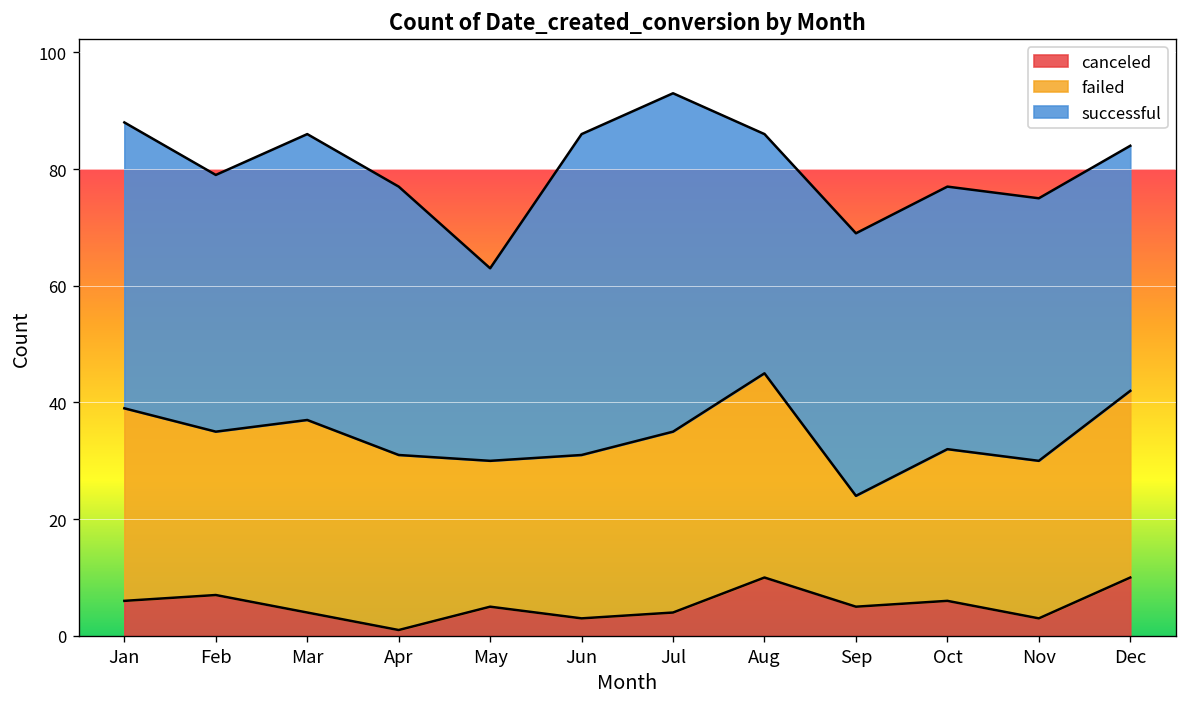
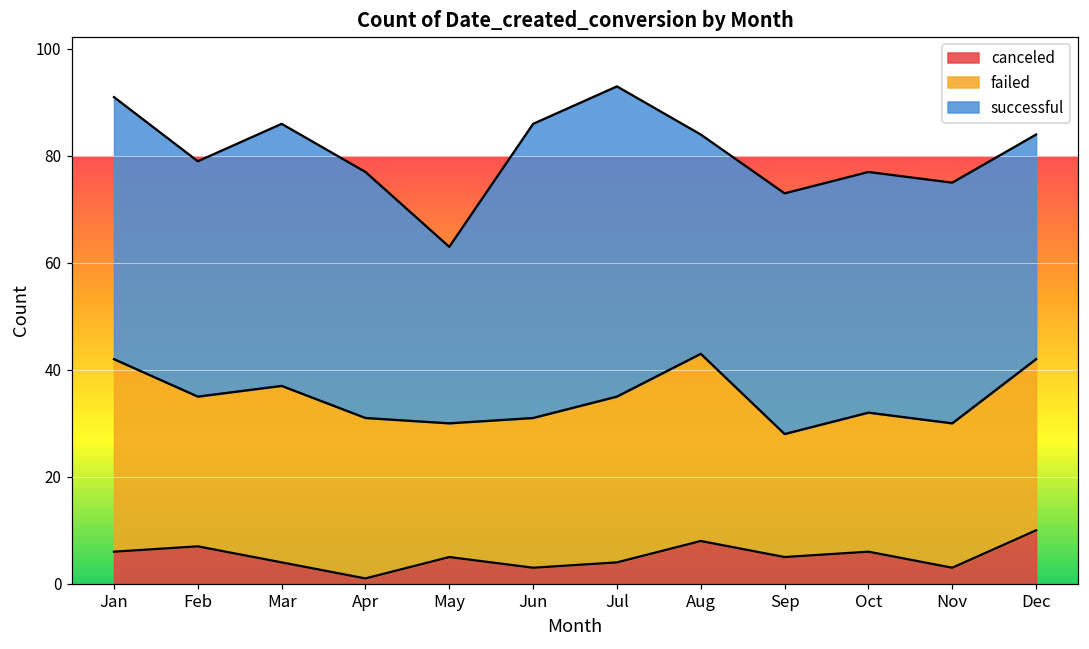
  {
    "canceled": {
      "Jan": 6,
      "Feb": 7,
      "Mar": 4,
      "Apr": 1,
      "May": 5,
      "Jun": 3,
      "Jul": 4,
-     "Aug": 10,
+     "Aug": 8,
      "Sep": 5,
      "Oct": 6,
      "Nov": 3,
      "Dec": 10
    },
    "failed": {
-     "Jan": 33,
+     "Jan": 36,
      "Feb": 28,
      "Mar": 33,
      "Apr": 30,
      "May": 25,
      "Jun": 28,
      "Jul": 31,
      "Aug": 35,
-     "Sep": 19,
+     "Sep": 23,
      "Oct": 26,
      "Nov": 27,
      "Dec": 32
    },
    "successful": {
      "Jan": 49,
      "Feb": 44,
      "Mar": 49,
      "Apr": 46,
      "May": 33,
      "Jun": 55,
      "Jul": 58,
      "Aug": 41,
      "Sep": 45,
      "Oct": 45,
      "Nov": 45,
      "Dec": 42
    }
  }
